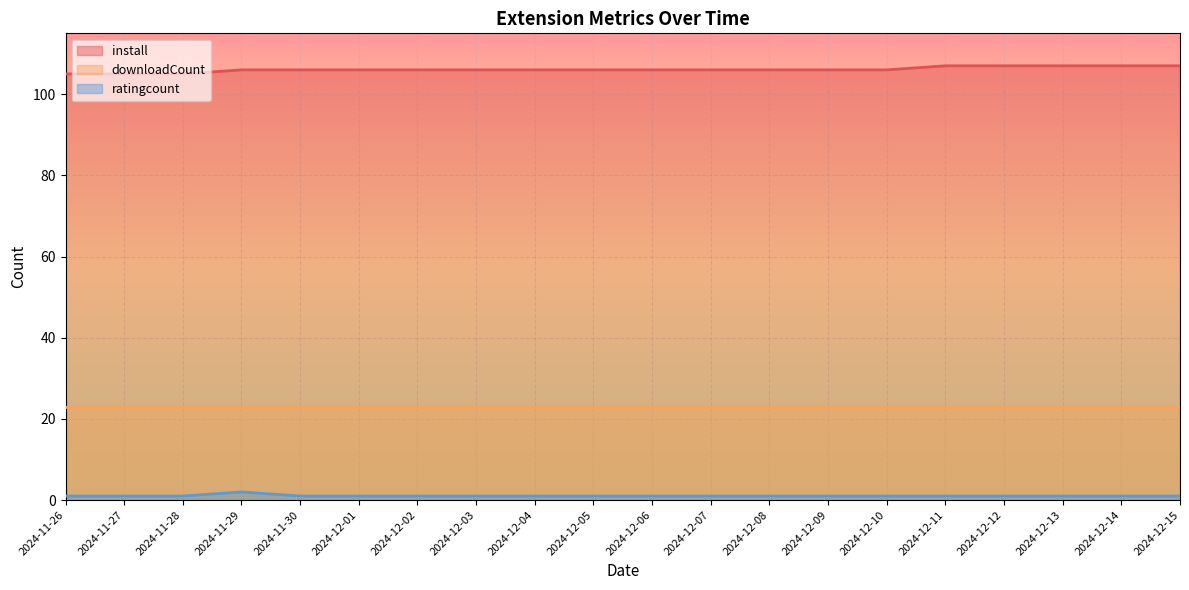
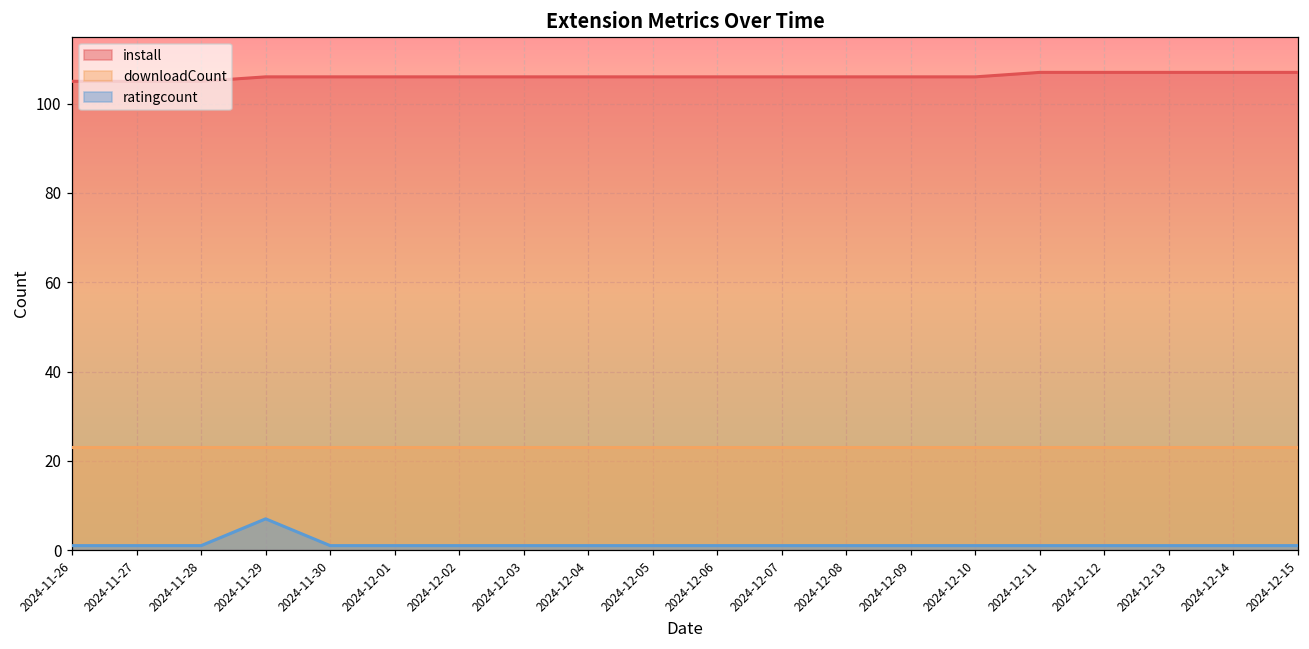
  {
    "ratingcount": {
      "2024-11-26": 1,
      "2024-11-27": 1,
      "2024-11-28": 1,
-     "2024-11-29": 2,
+     "2024-11-29": 7,
      "2024-11-30": 1,
      "2024-12-01": 1,
      "2024-12-02": 1,
      "2024-12-03": 1,
      "2024-12-04": 1,
      "2024-12-05": 1,
      "2024-12-06": 1,
      "2024-12-07": 1,
      "2024-12-08": 1,
      "2024-12-09": 1,
      "2024-12-10": 1,
      "2024-12-11": 1,
      "2024-12-12": 1,
      "2024-12-13": 1,
      "2024-12-14": 1,
      "2024-12-15": 1
    }
  }
